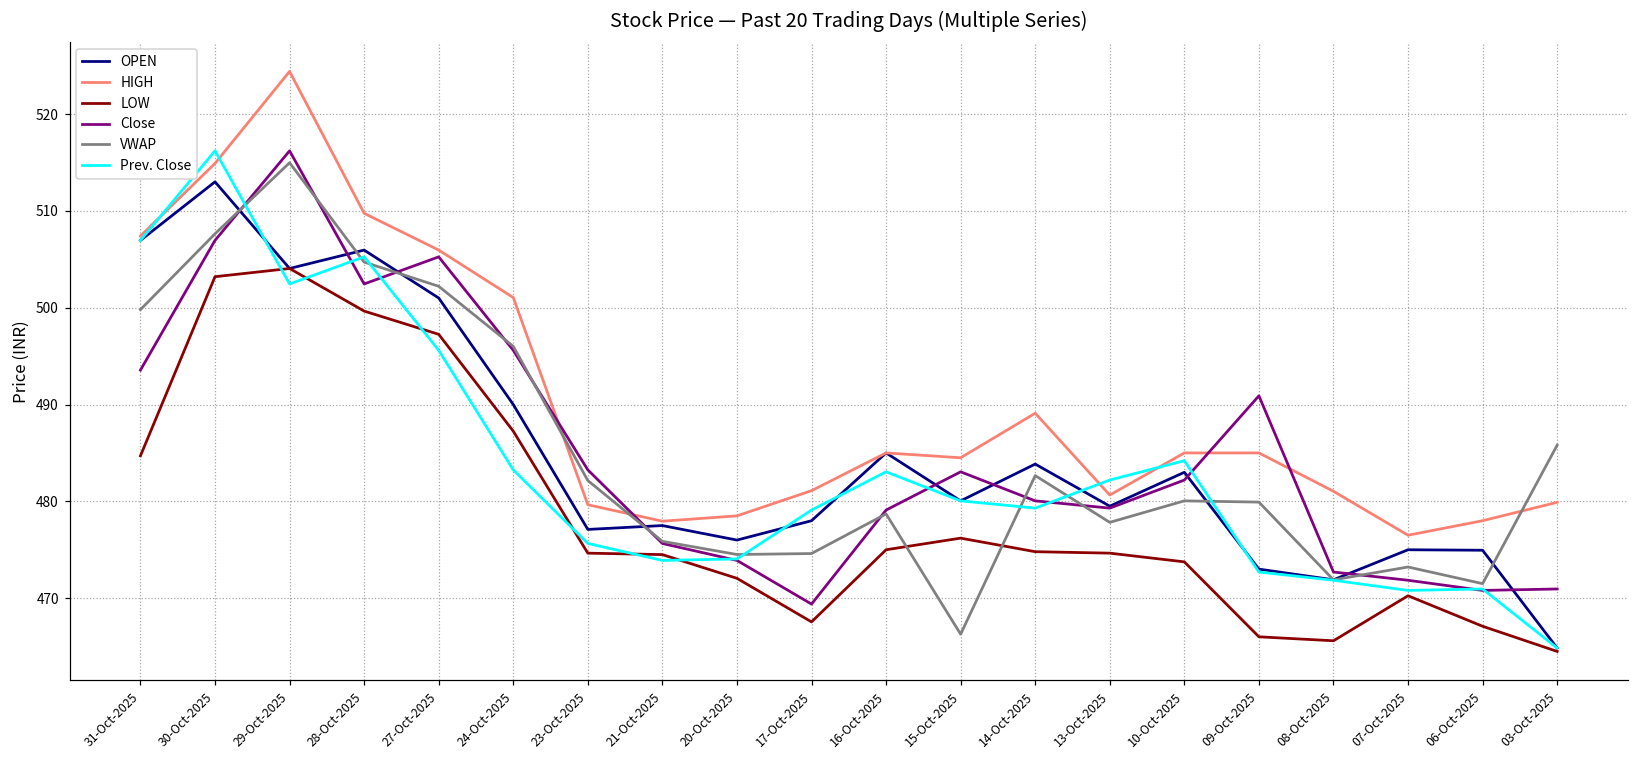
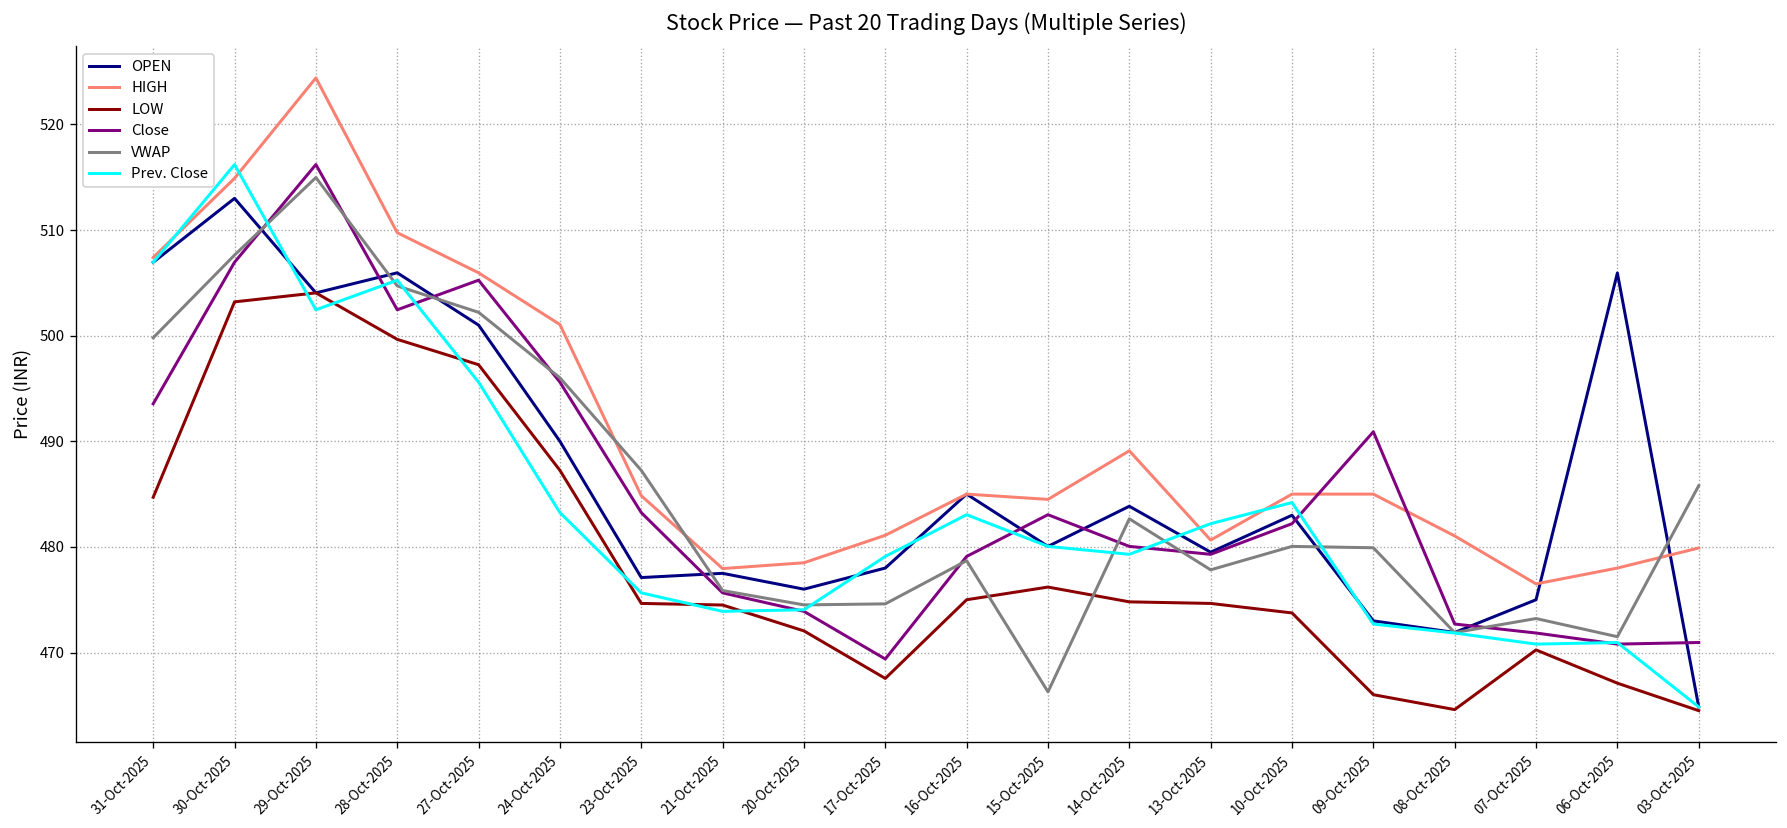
  {
    "OPEN": {
      "30-Oct-2025": 513,
      "28-Oct-2025": 506,
      "27-Oct-2025": 501,
      "24-Oct-2025": 490,
      "23-Oct-2025": 477,
      "21-Oct-2025": 478,
      "20-Oct-2025": 476,
      "17-Oct-2025": 478,
      "14-Oct-2025": 484,
      "10-Oct-2025": 483,
      "09-Oct-2025": 473,
      "07-Oct-2025": 475,
-     "06-Oct-2025": 475
+     "06-Oct-2025": 506
    },
    "HIGH": {
      "31-Oct-2025": 507,
      "30-Oct-2025": 515,
      "29-Oct-2025": 524,
      "28-Oct-2025": 510,
      "27-Oct-2025": 506,
      "24-Oct-2025": 501,
-     "23-Oct-2025": 480,
+     "23-Oct-2025": 485,
      "21-Oct-2025": 478,
      "20-Oct-2025": 479,
      "17-Oct-2025": 481,
      "15-Oct-2025": 485,
      "14-Oct-2025": 489,
      "13-Oct-2025": 481,
      "10-Oct-2025": 485,
      "09-Oct-2025": 485,
      "08-Oct-2025": 481,
      "07-Oct-2025": 477,
      "06-Oct-2025": 478,
      "03-Oct-2025": 480
    },
    "LOW": {
      "31-Oct-2025": 485,
      "30-Oct-2025": 503,
      "28-Oct-2025": 500,
      "27-Oct-2025": 497,
      "24-Oct-2025": 487,
      "23-Oct-2025": 475,
      "21-Oct-2025": 475,
      "20-Oct-2025": 472,
      "17-Oct-2025": 468,
      "16-Oct-2025": 475,
      "15-Oct-2025": 476,
      "14-Oct-2025": 475,
      "13-Oct-2025": 475,
      "10-Oct-2025": 474,
      "09-Oct-2025": 466,
-     "08-Oct-2025": 466,
+     "08-Oct-2025": 465,
      "07-Oct-2025": 470,
      "06-Oct-2025": 467,
      "03-Oct-2025": 465
    },
    "Close": {
      "31-Oct-2025": 494,
      "30-Oct-2025": 507,
      "29-Oct-2025": 516,
      "28-Oct-2025": 502,
      "27-Oct-2025": 505,
      "24-Oct-2025": 496,
      "23-Oct-2025": 483,
      "17-Oct-2025": 469,
      "16-Oct-2025": 479,
      "15-Oct-2025": 483,
      "14-Oct-2025": 480,
      "10-Oct-2025": 482,
      "09-Oct-2025": 491,
      "08-Oct-2025": 473,
      "07-Oct-2025": 472,
      "03-Oct-2025": 471
    },
    "VWAP": {
      "31-Oct-2025": 500,
      "30-Oct-2025": 508,
      "29-Oct-2025": 515,
      "28-Oct-2025": 505,
      "27-Oct-2025": 502,
      "24-Oct-2025": 496,
-     "23-Oct-2025": 482,
+     "23-Oct-2025": 487,
      "20-Oct-2025": 475,
      "17-Oct-2025": 475,
      "16-Oct-2025": 479,
      "15-Oct-2025": 466,
      "14-Oct-2025": 483,
      "13-Oct-2025": 478,
      "10-Oct-2025": 480,
      "09-Oct-2025": 480,
      "07-Oct-2025": 473,
      "06-Oct-2025": 472,
      "03-Oct-2025": 486
    },
    "Prev. Close": {
      "30-Oct-2025": 516,
      "29-Oct-2025": 502,
      "28-Oct-2025": 505,
      "27-Oct-2025": 496,
      "24-Oct-2025": 483,
      "23-Oct-2025": 476,
      "21-Oct-2025": 474,
      "17-Oct-2025": 479,
      "16-Oct-2025": 483,
      "14-Oct-2025": 479,
      "13-Oct-2025": 482,
      "10-Oct-2025": 484,
      "09-Oct-2025": 473,
      "07-Oct-2025": 471
    }
  }
